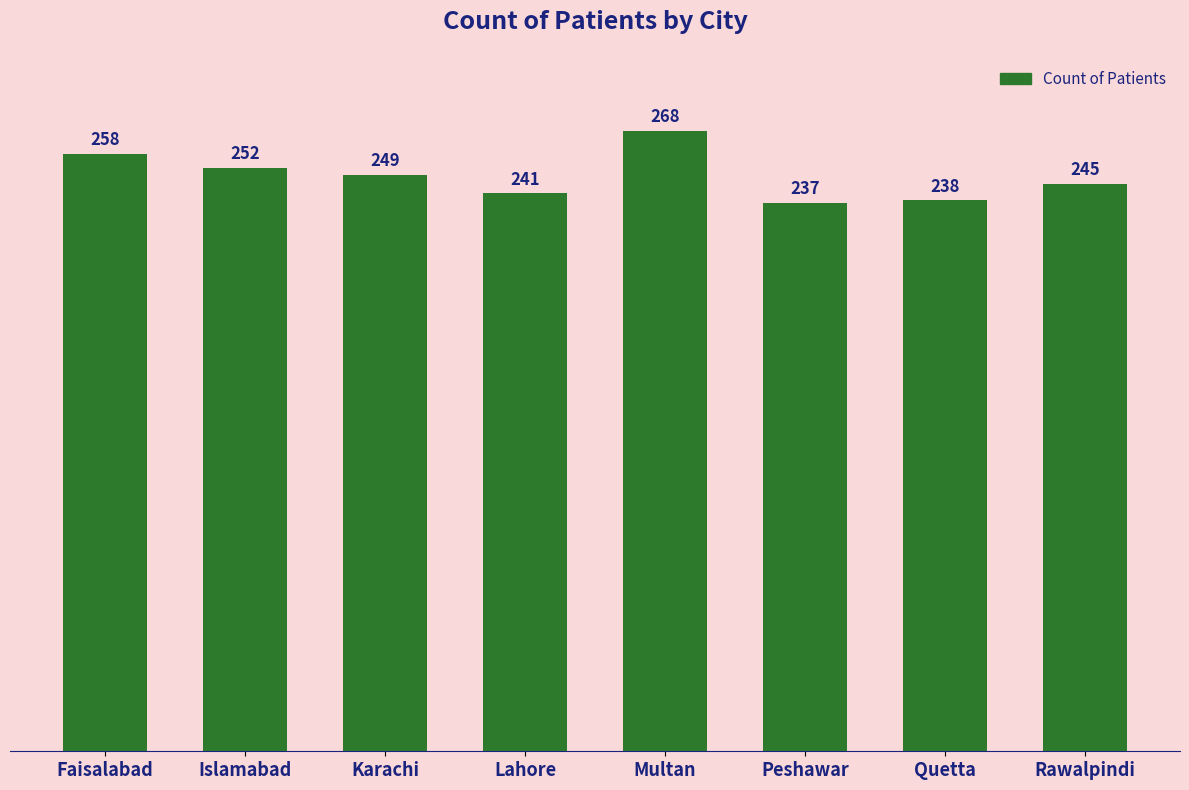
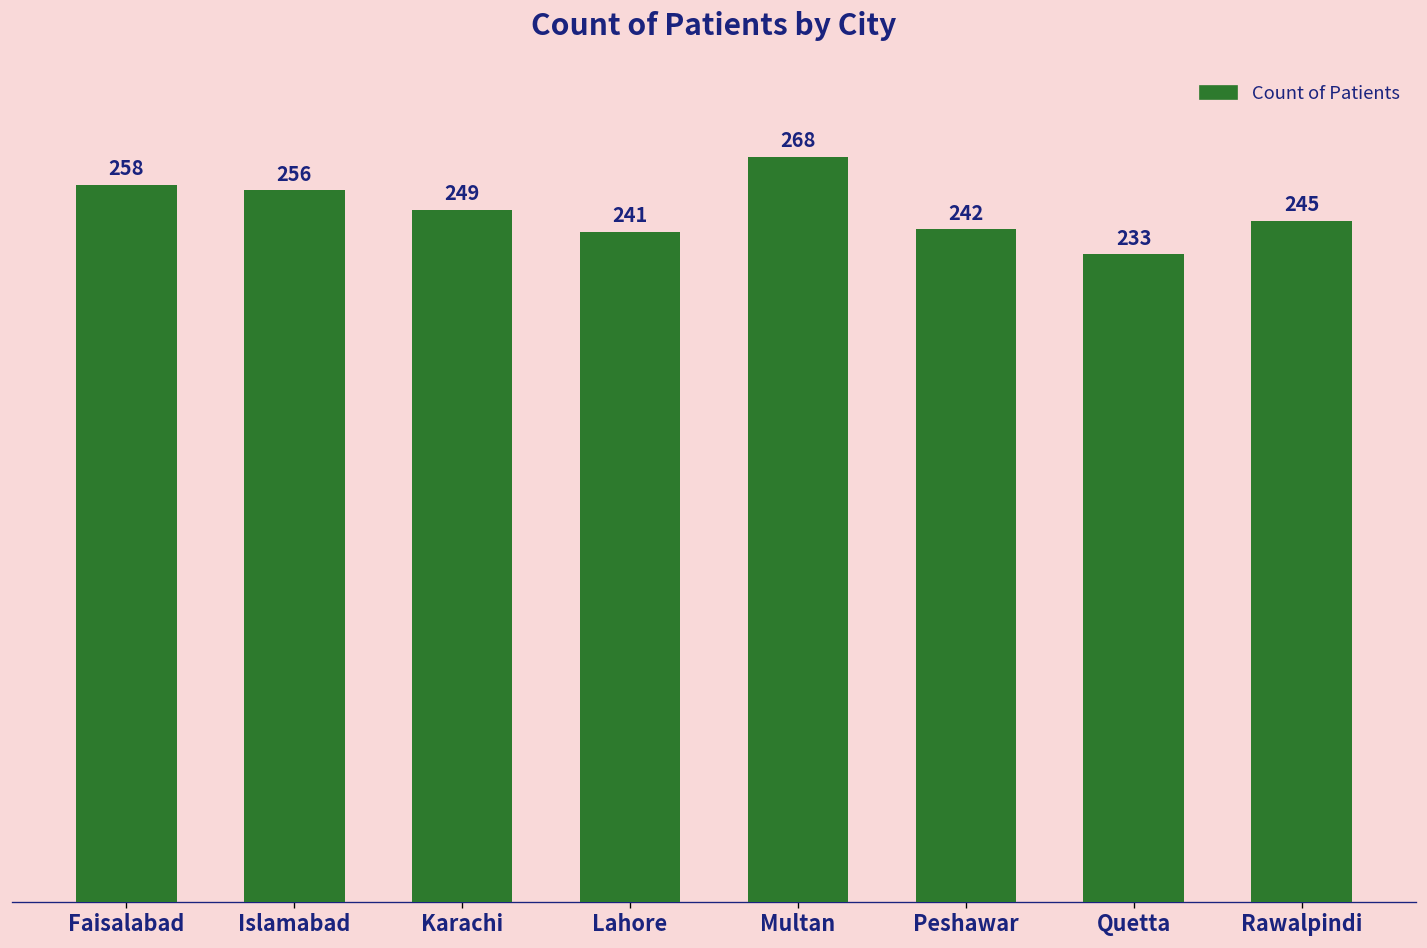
  {
    "Faisalabad": 258,
-   "Islamabad": 252,
+   "Islamabad": 256,
    "Karachi": 249,
    "Lahore": 241,
    "Multan": 268,
-   "Peshawar": 237,
-   "Quetta": 238,
+   "Peshawar": 242,
+   "Quetta": 233,
    "Rawalpindi": 245
  }
